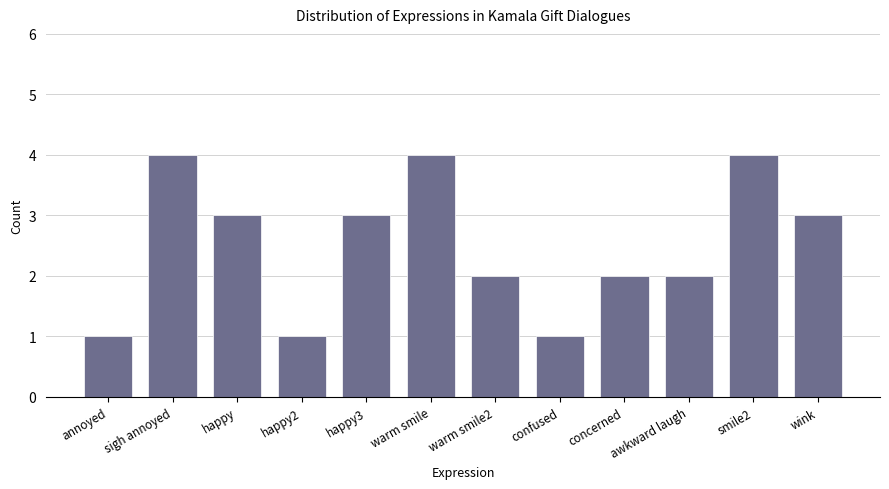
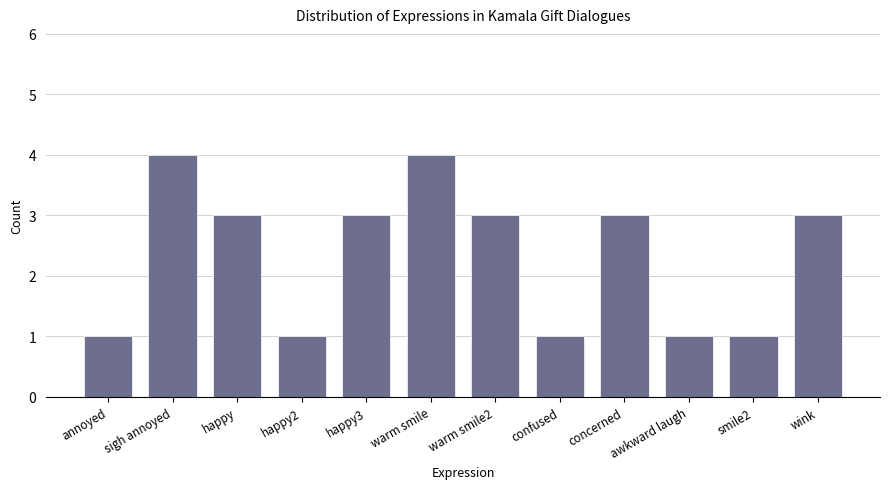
  {
    "annoyed": 1,
    "sigh annoyed": 4,
    "happy": 3,
    "happy2": 1,
    "happy3": 3,
    "warm smile": 4,
-   "warm smile2": 2,
+   "warm smile2": 3,
    "confused": 1,
-   "concerned": 2,
-   "awkward laugh": 2,
-   "smile2": 4,
+   "concerned": 3,
+   "awkward laugh": 1,
+   "smile2": 1,
    "wink": 3
  }
